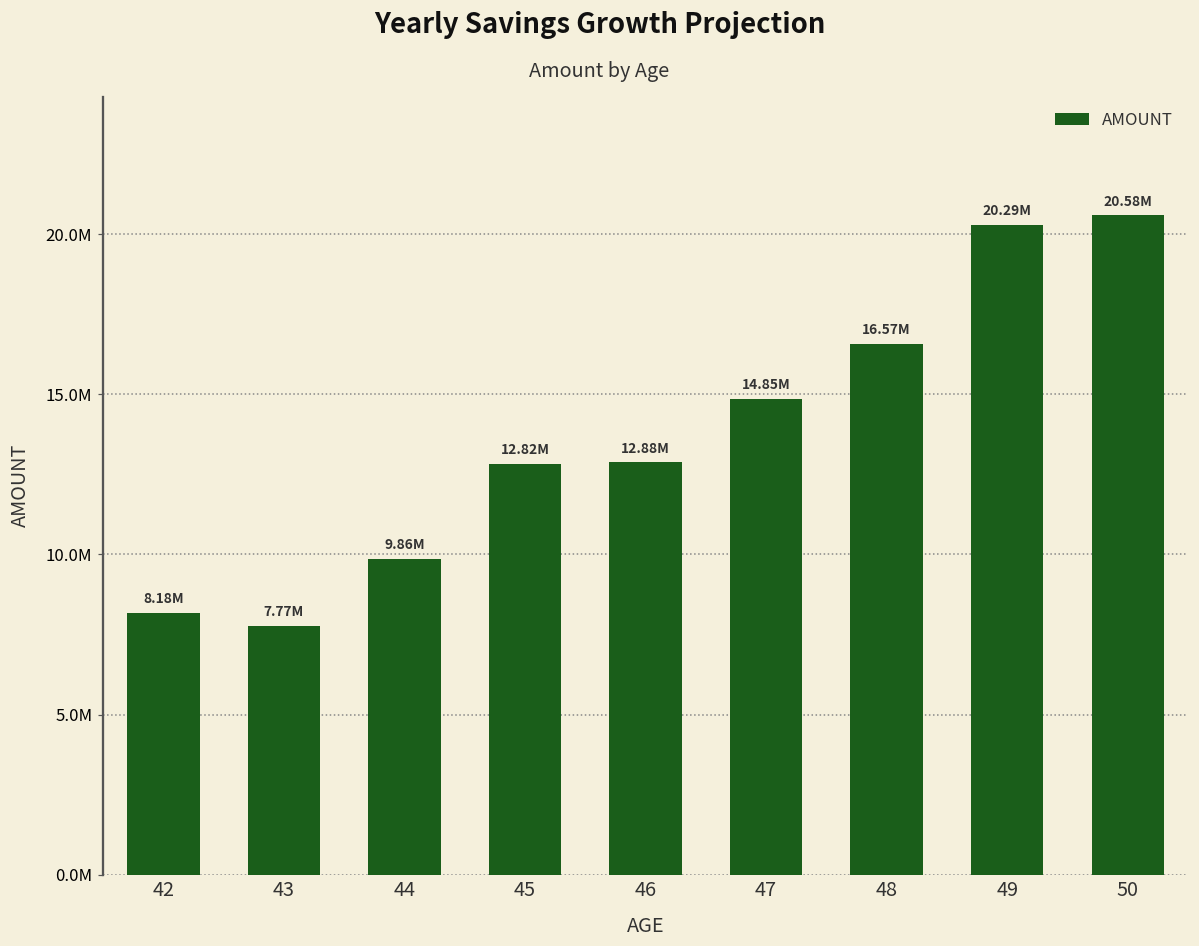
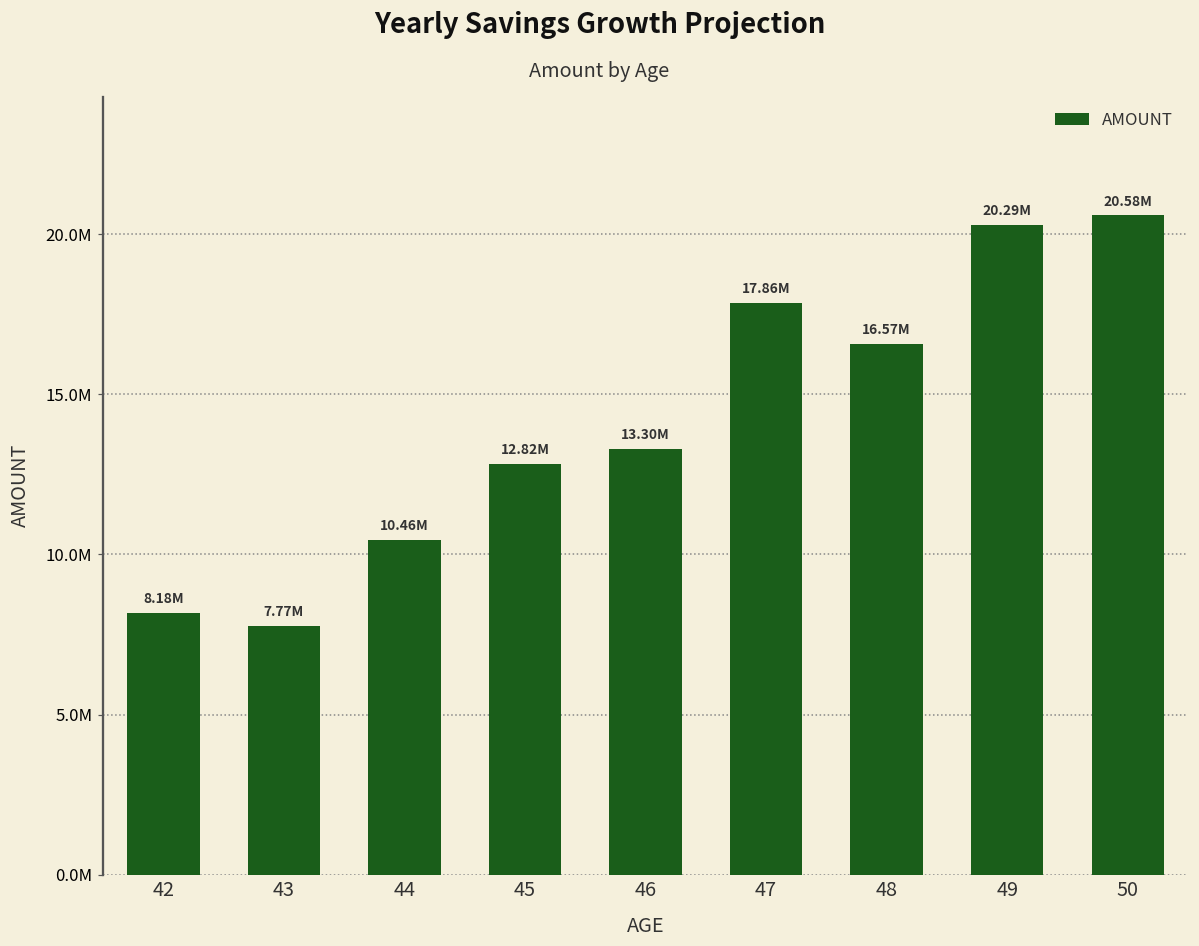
  {
    "42": "8.18M",
    "43": "7.77M",
-   "44": "9.86M",
+   "44": "10.46M",
    "45": "12.82M",
-   "46": "12.88M",
-   "47": "14.85M",
+   "46": "13.30M",
+   "47": "17.86M",
    "48": "16.57M",
    "49": "20.29M",
    "50": "20.58M"
  }
